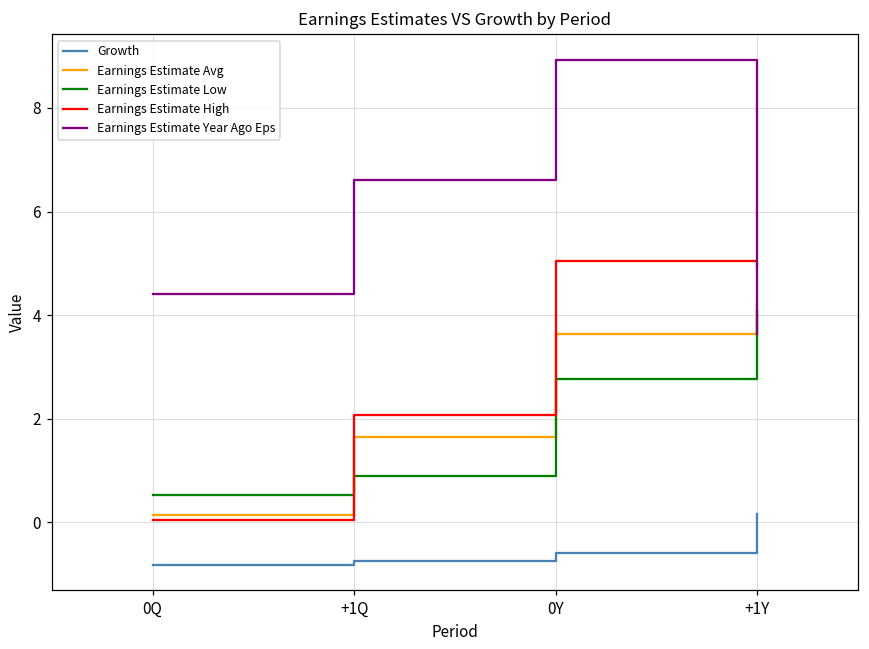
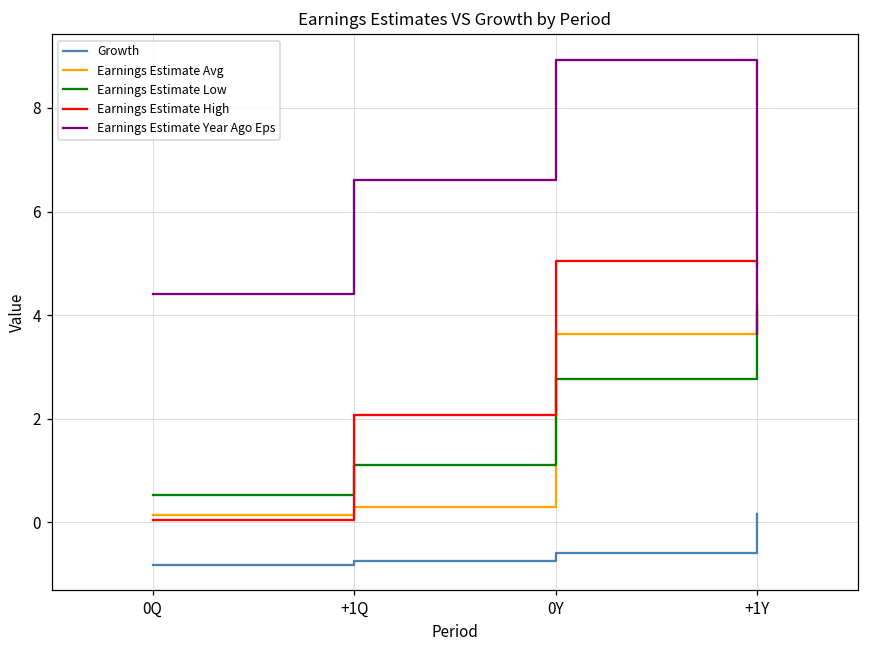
  {
    "Growth": {
      "0Q": -0.8,
      "+1Q": -0.8,
      "0Y": -0.6,
      "+1Y": 0.2
    },
    "Earnings Estimate Avg": {
      "0Q": 0.1,
-     "+1Q": 1.6,
+     "+1Q": 0.3,
      "0Y": 3.6,
      "+1Y": 4.2
    },
    "Earnings Estimate Low": {
      "0Q": 0.5,
-     "+1Q": 0.9,
+     "+1Q": 1.1,
      "0Y": 2.8,
      "+1Y": 4.1
    },
    "Earnings Estimate High": {
      "0Q": 0.0,
      "+1Q": 2.1,
      "0Y": 5.1,
      "+1Y": 5.0
    },
    "Earnings Estimate Year Ago Eps": {
      "0Q": 4.4,
      "+1Q": 6.6,
      "0Y": 8.9,
      "+1Y": 3.6
    }
  }
